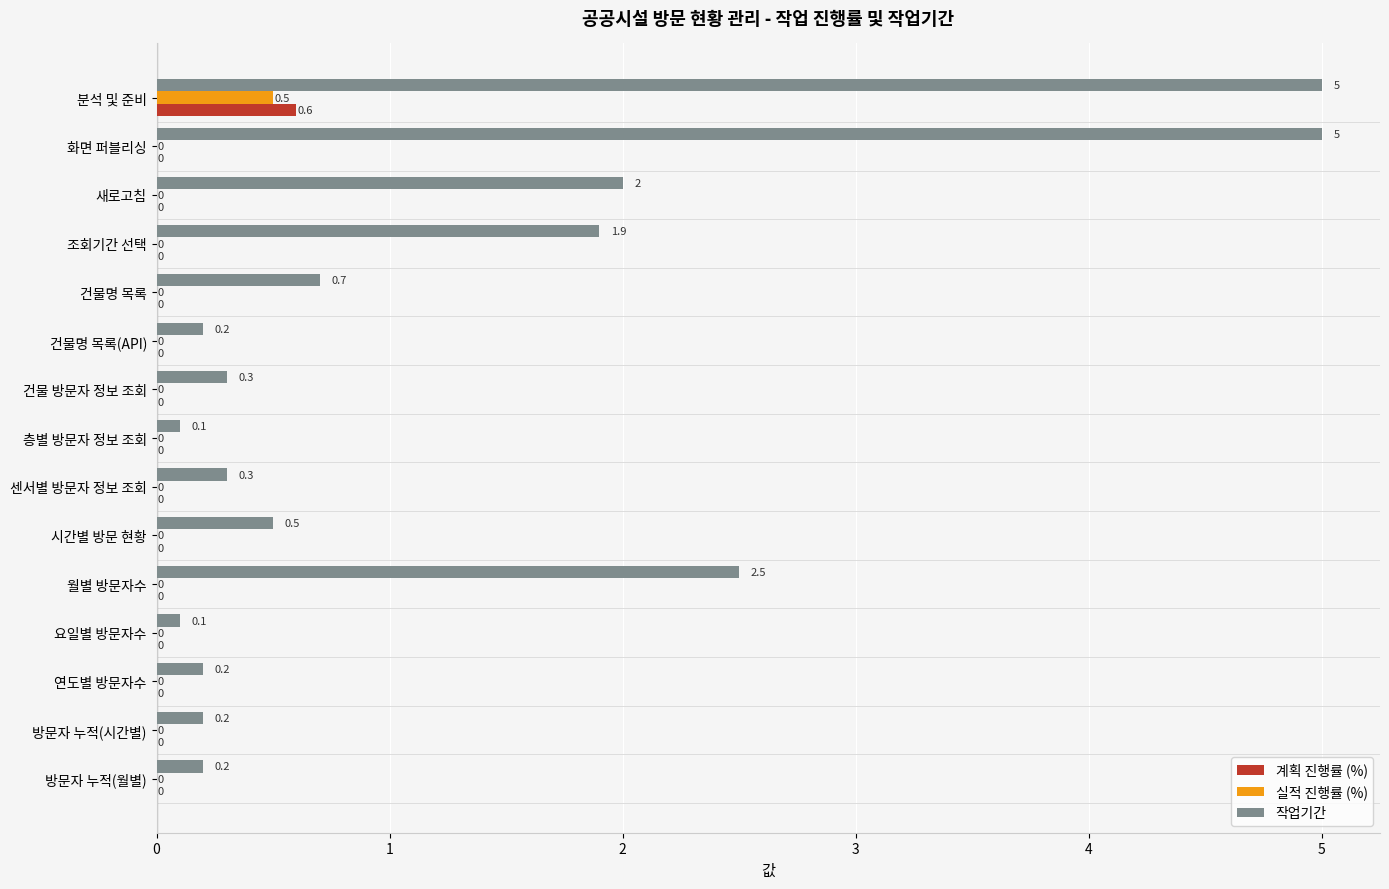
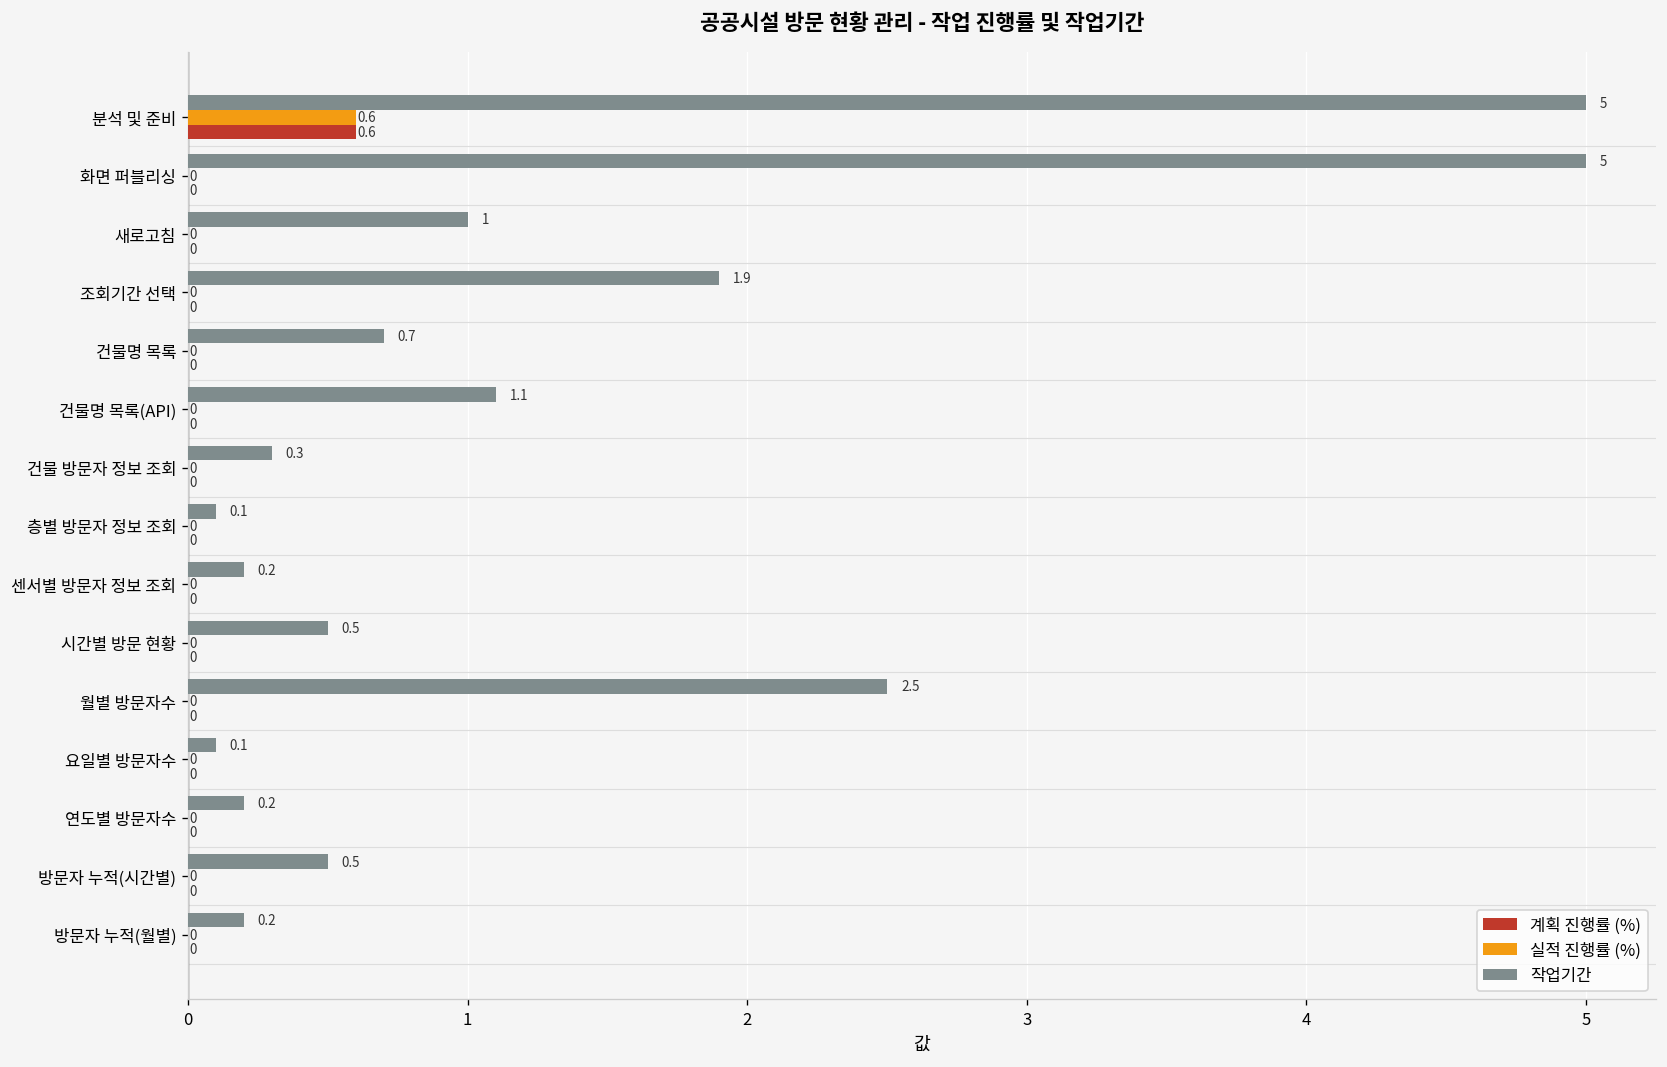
  {
    "계획 진행률 (%)": {
      "분석 및 준비": 0.6,
      "화면 퍼블리싱": 0,
      "새로고침": 0,
      "조회기간 선택": 0,
      "건물명 목록": 0,
      "건물명 목록(API)": 0,
      "건물 방문자 정보 조회": 0,
      "층별 방문자 정보 조회": 0,
      "센서별 방문자 정보 조회": 0,
      "시간별 방문 현황": 0,
      "월별 방문자수": 0,
      "요일별 방문자수": 0,
      "연도별 방문자수": 0,
      "방문자 누적(시간별)": 0,
      "방문자 누적(월별)": 0
    },
    "실적 진행률 (%)": {
-     "분석 및 준비": 0.5,
+     "분석 및 준비": 0.6,
      "화면 퍼블리싱": 0,
      "새로고침": 0,
      "조회기간 선택": 0,
      "건물명 목록": 0,
      "건물명 목록(API)": 0,
      "건물 방문자 정보 조회": 0,
      "층별 방문자 정보 조회": 0,
      "센서별 방문자 정보 조회": 0,
      "시간별 방문 현황": 0,
      "월별 방문자수": 0,
      "요일별 방문자수": 0,
      "연도별 방문자수": 0,
      "방문자 누적(시간별)": 0,
      "방문자 누적(월별)": 0
    },
    "작업기간": {
      "분석 및 준비": 5,
      "화면 퍼블리싱": 5,
-     "새로고침": 2,
+     "새로고침": 1,
      "조회기간 선택": 1.9,
      "건물명 목록": 0.7,
-     "건물명 목록(API)": 0.2,
+     "건물명 목록(API)": 1.1,
      "건물 방문자 정보 조회": 0.3,
      "층별 방문자 정보 조회": 0.1,
-     "센서별 방문자 정보 조회": 0.3,
+     "센서별 방문자 정보 조회": 0.2,
      "시간별 방문 현황": 0.5,
      "월별 방문자수": 2.5,
      "요일별 방문자수": 0.1,
      "연도별 방문자수": 0.2,
-     "방문자 누적(시간별)": 0.2,
+     "방문자 누적(시간별)": 0.5,
      "방문자 누적(월별)": 0.2
    }
  }
